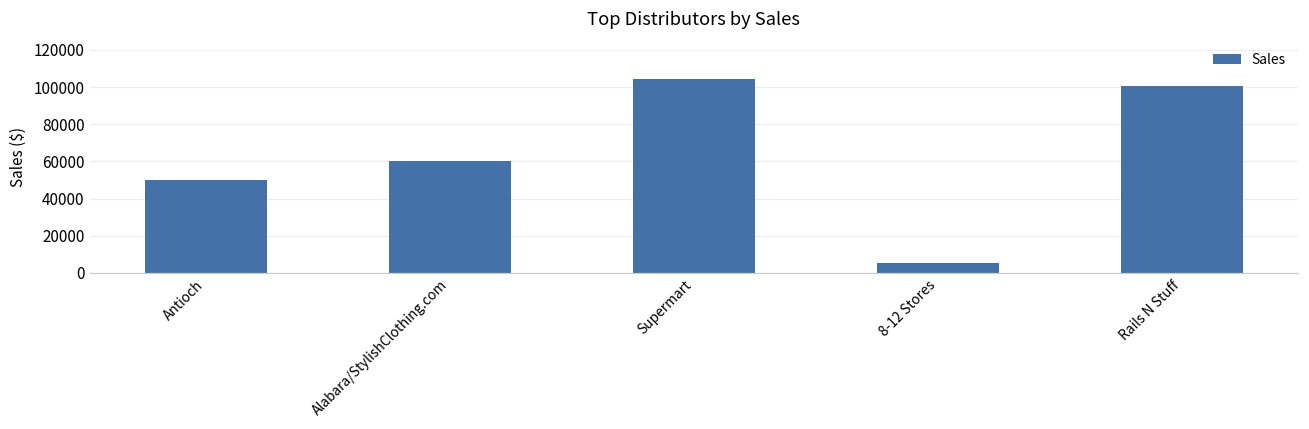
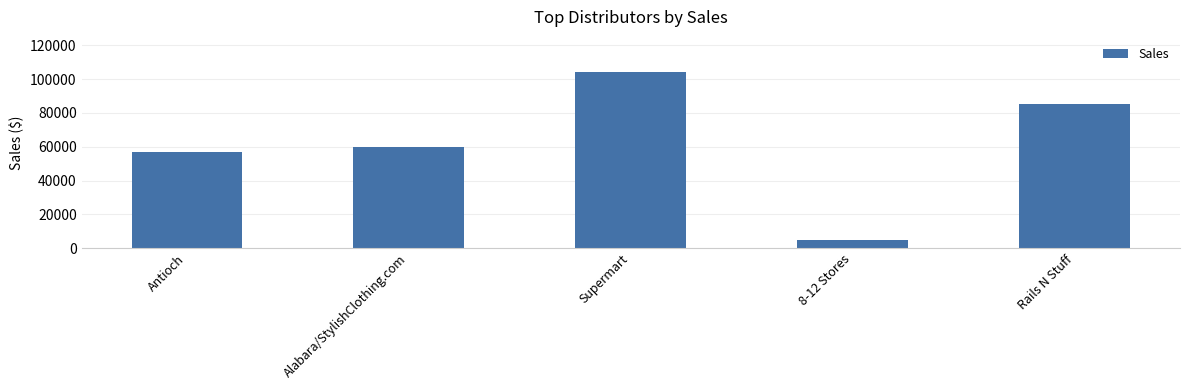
  {
-   "Antioch": 50000,
+   "Antioch": 57000,
    "Alabara/StylishClothing.com": 60000,
    "Supermart": 104000,
    "8-12 Stores": 5000,
-   "Rails N Stuff": 101000
+   "Rails N Stuff": 86000
  }
